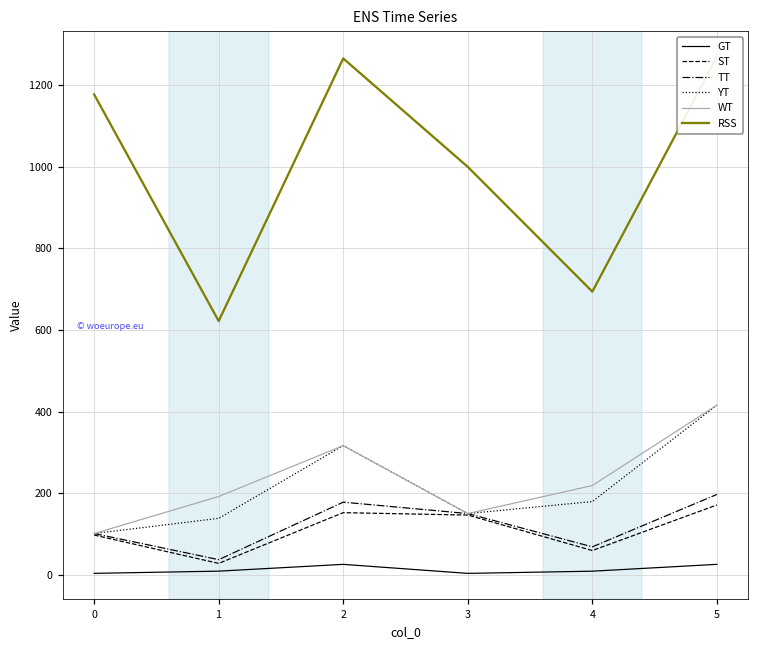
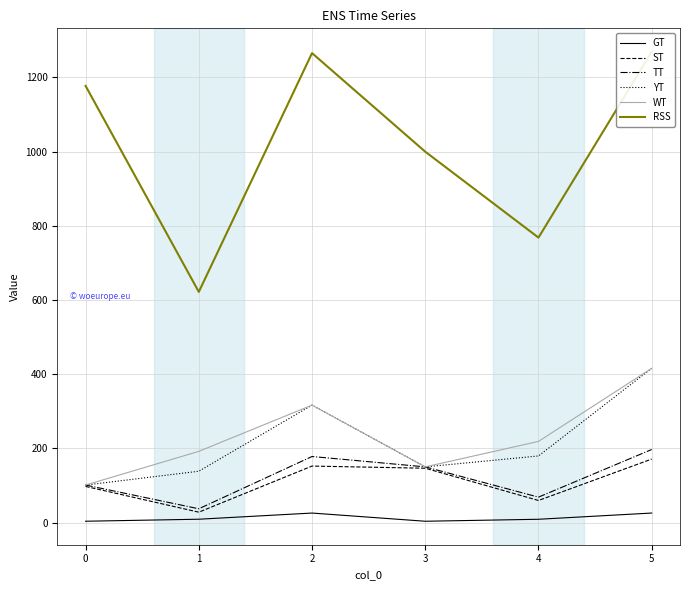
  {
    "WT": {
      "1": 190,
      "4": 220
    },
    "RSS": {
      "0": 1180,
      "1": 620,
      "2": 1270,
      "3": 1000,
-     "4": 690
+     "4": 770
    }
  }
